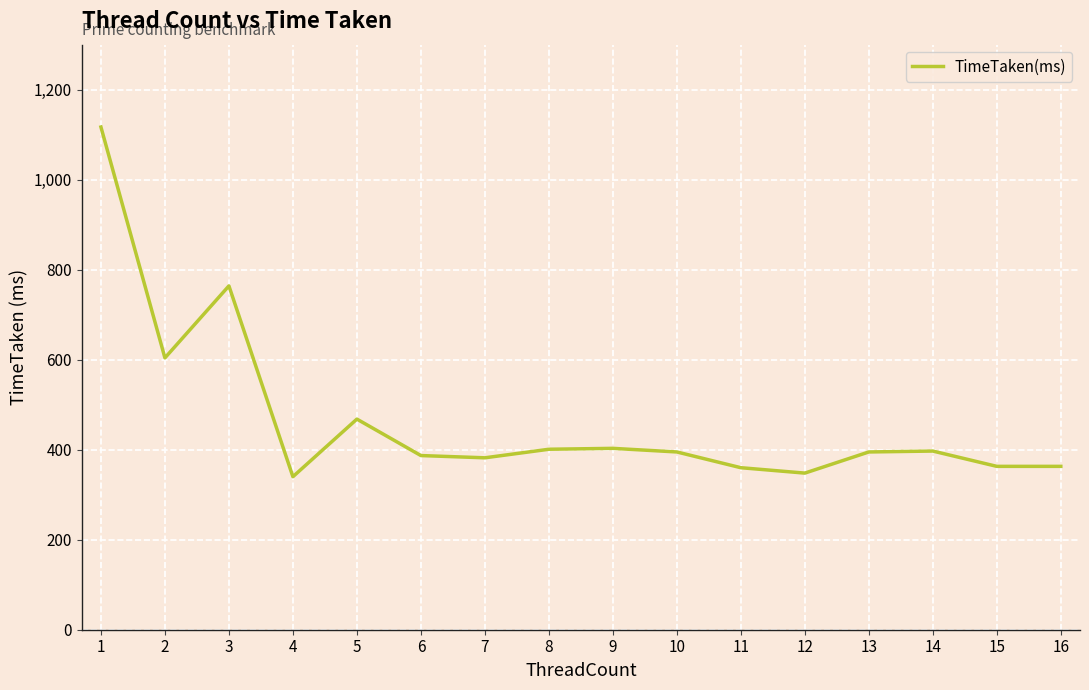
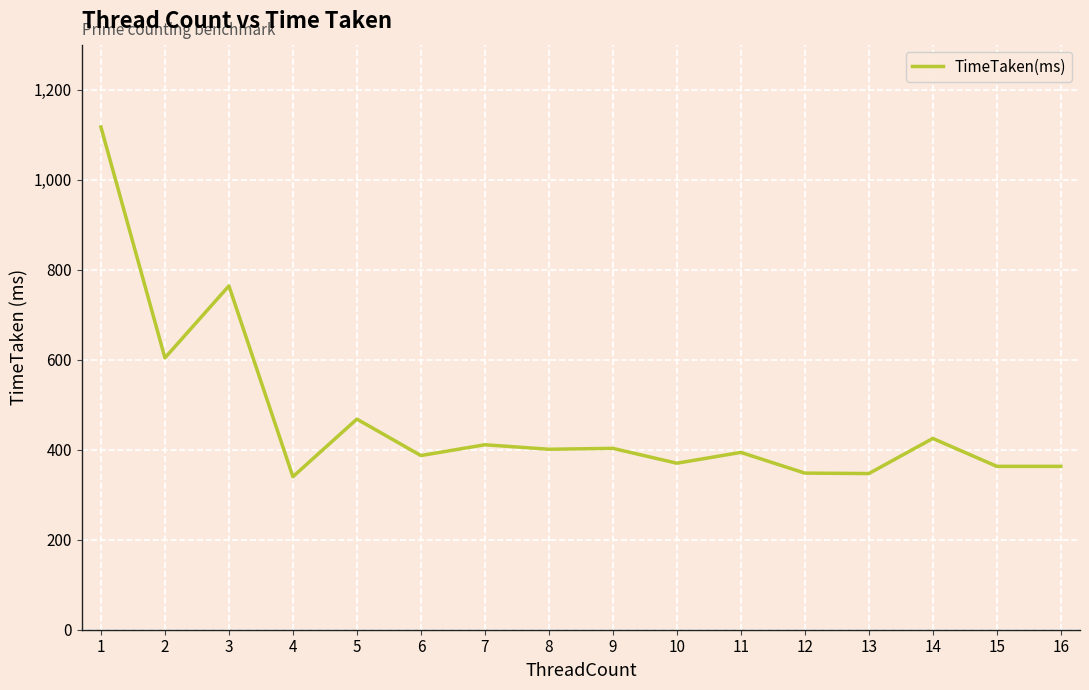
  {
    "1": "1,120",
    "2": "600",
    "3": "760",
    "4": "340",
    "5": "470",
    "6": "390",
-   "7": "380",
+   "7": "410",
    "8": "400",
    "9": "400",
-   "10": "400",
-   "11": "360",
+   "10": "370",
+   "11": "390",
    "12": "350",
-   "13": "400",
-   "14": "400",
+   "13": "350",
+   "14": "430",
    "15": "360",
    "16": "360"
  }
